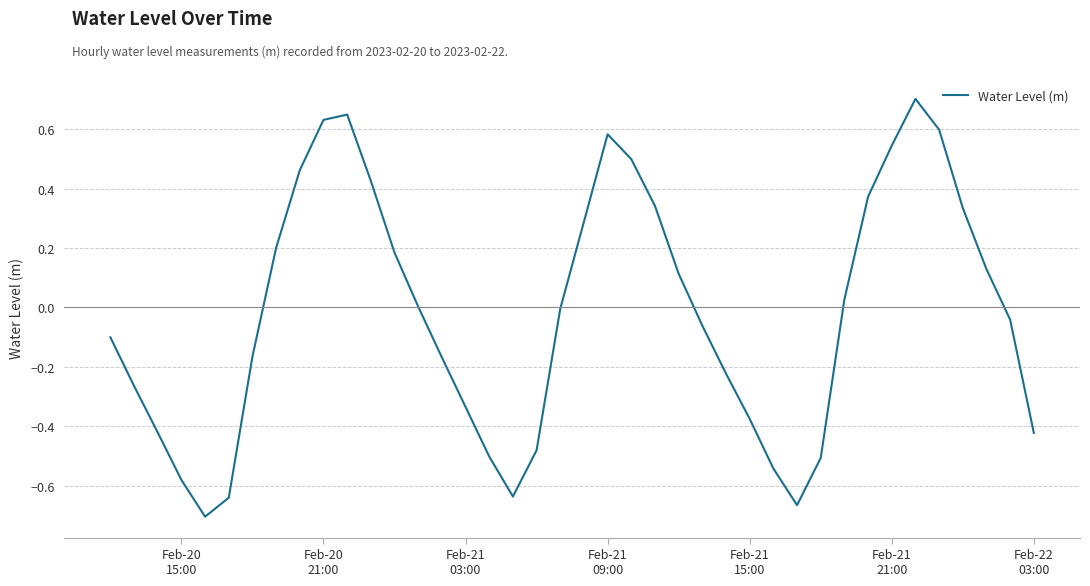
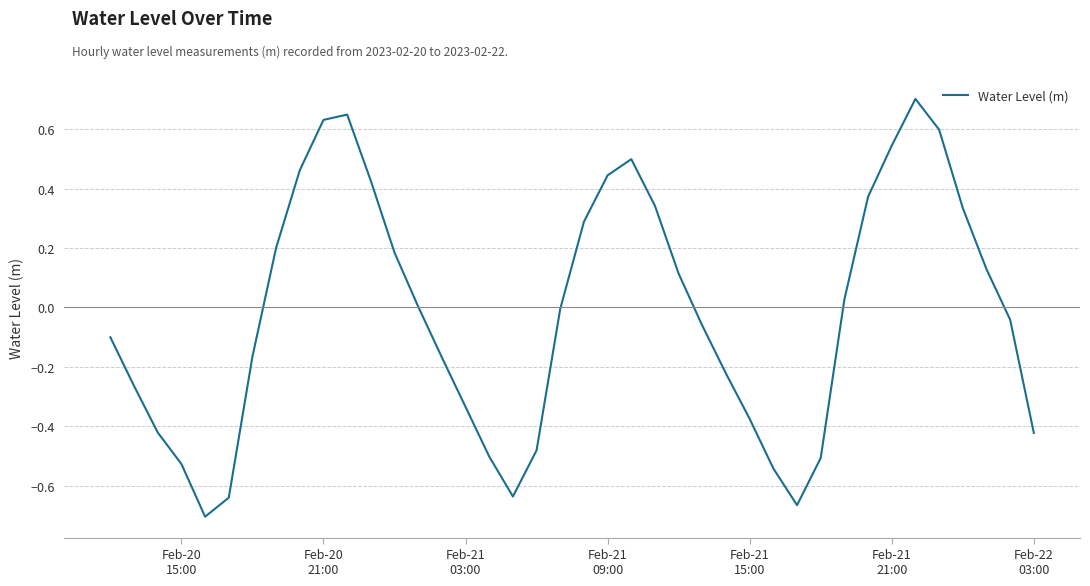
  {
-   "Feb-20 15:00": -0.58,
+   "Feb-20 15:00": -0.53,
    "Feb-20 21:00": 0.63,
    "Feb-21 03:00": -0.33,
-   "Feb-21 09:00": 0.58,
+   "Feb-21 09:00": 0.44,
    "Feb-21 15:00": -0.37,
    "Feb-21 21:00": 0.54,
    "Feb-22 03:00": -0.42
  }
